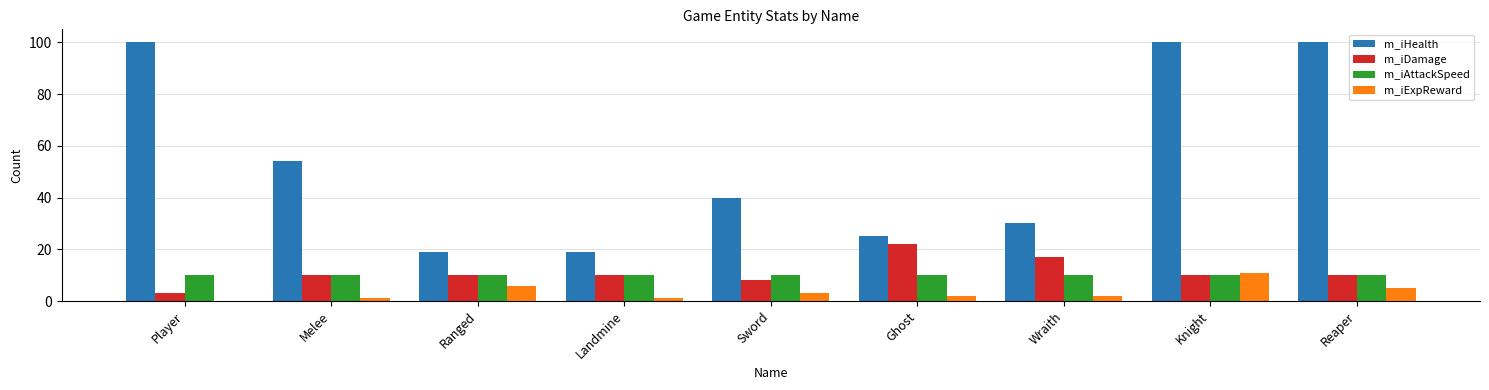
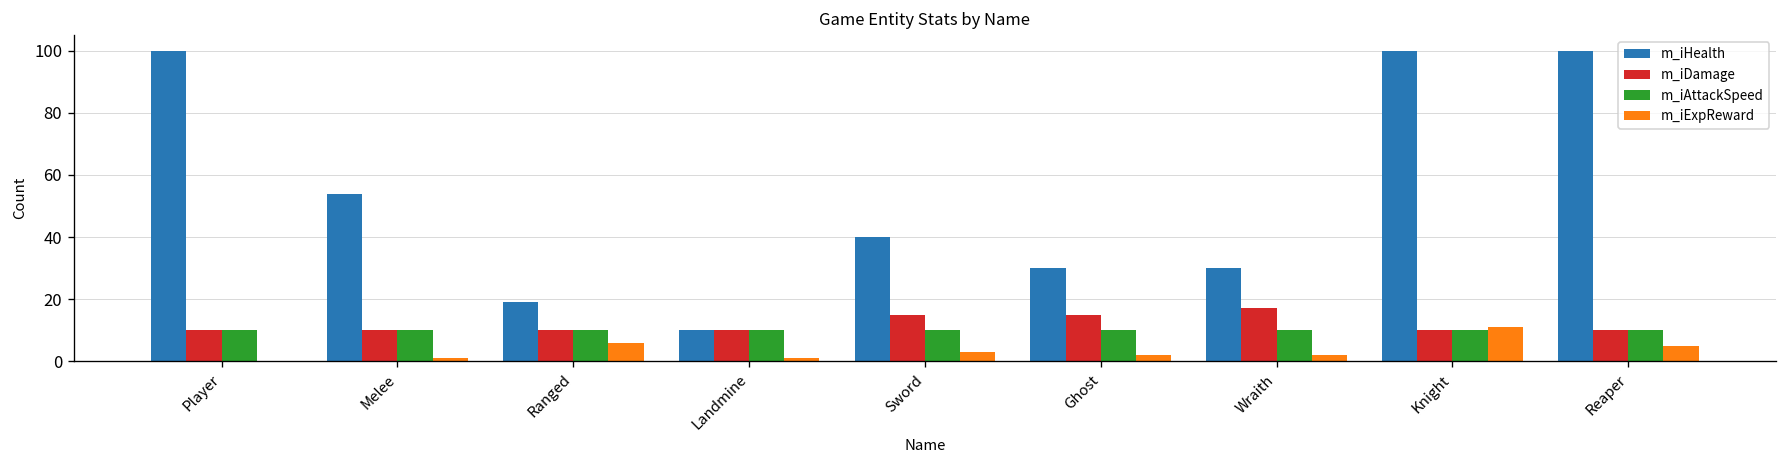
  {
    "m_iHealth": {
      "Player": 100,
      "Melee": 54,
      "Ranged": 19,
-     "Landmine": 19,
+     "Landmine": 10,
      "Sword": 40,
-     "Ghost": 25,
+     "Ghost": 30,
      "Wraith": 30,
      "Knight": 100,
      "Reaper": 100
    },
    "m_iDamage": {
-     "Player": 3,
+     "Player": 10,
      "Melee": 10,
      "Ranged": 10,
      "Landmine": 10,
-     "Sword": 8,
-     "Ghost": 22,
+     "Sword": 15,
+     "Ghost": 15,
      "Wraith": 17,
      "Knight": 10,
      "Reaper": 10
    },
    "m_iAttackSpeed": {
      "Player": 10,
      "Melee": 10,
      "Ranged": 10,
      "Landmine": 10,
      "Sword": 10,
      "Ghost": 10,
      "Wraith": 10,
      "Knight": 10,
      "Reaper": 10
    },
    "m_iExpReward": {
      "Player": 0,
      "Melee": 1,
      "Ranged": 6,
      "Landmine": 1,
      "Sword": 3,
      "Ghost": 2,
      "Wraith": 2,
      "Knight": 11,
      "Reaper": 5
    }
  }
